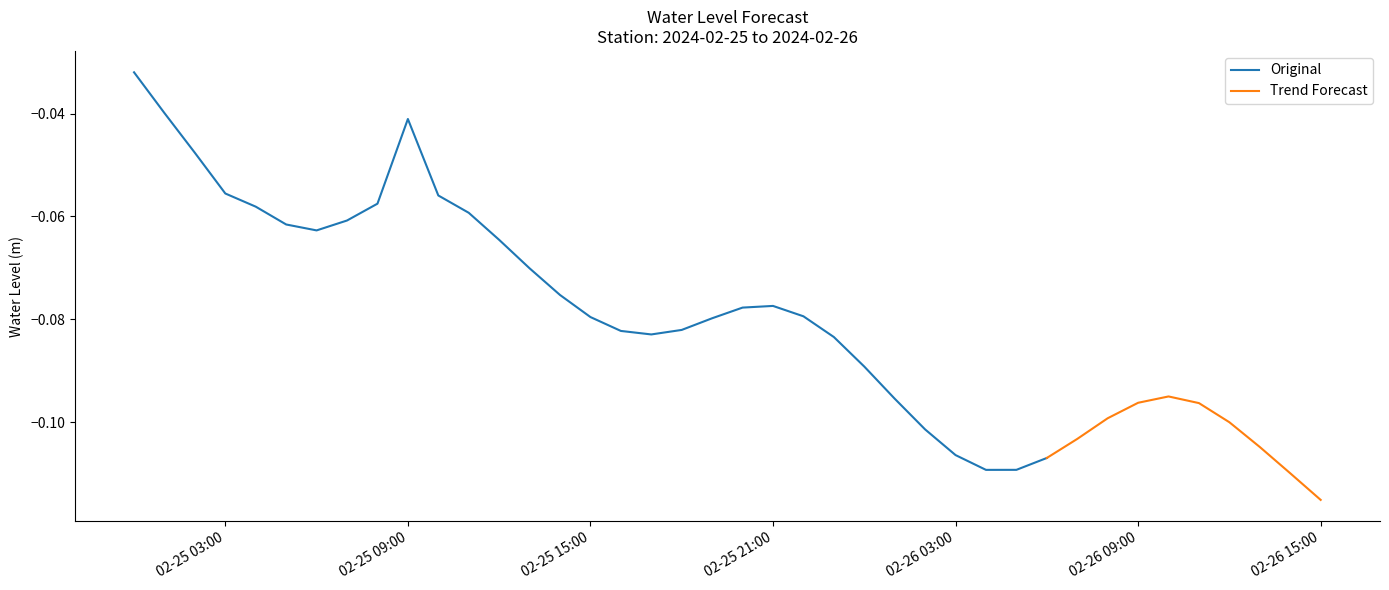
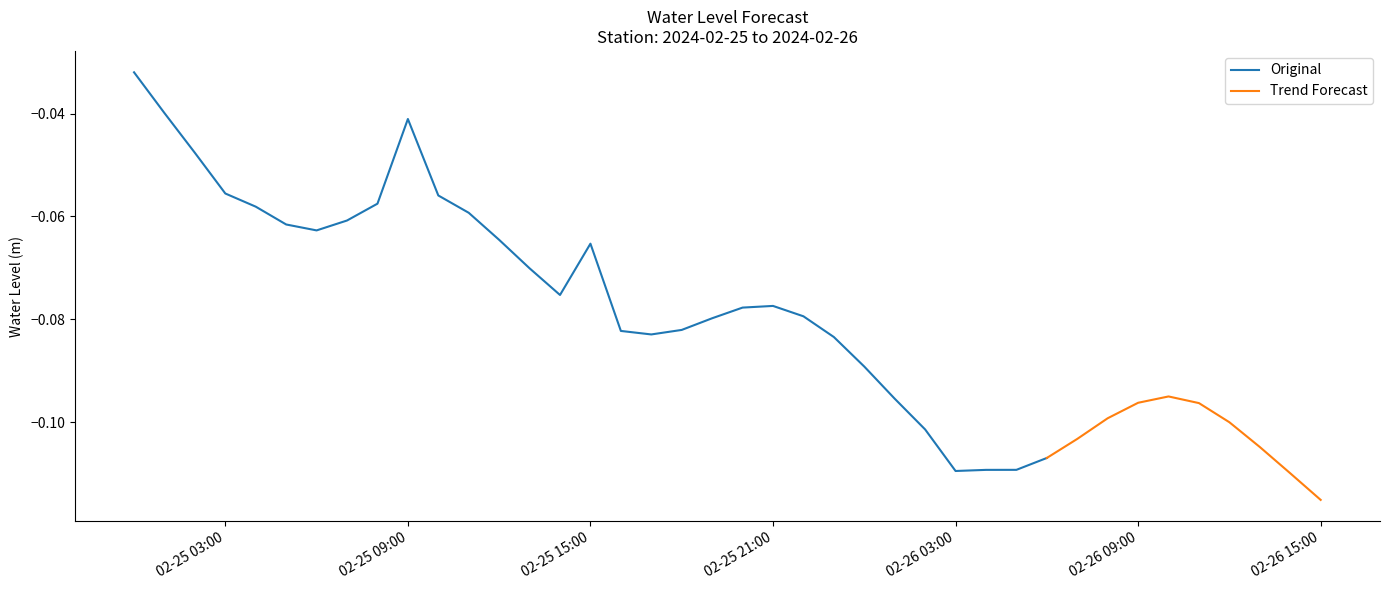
  {
    "Original": {
      "02-25 03:00": -0.056,
      "02-25 09:00": -0.041,
-     "02-25 15:00": -0.080,
+     "02-25 15:00": -0.065,
      "02-25 21:00": -0.077,
-     "02-26 03:00": -0.106
+     "02-26 03:00": -0.109
    },
    "Trend Forecast": {
      "02-26 09:00": -0.096,
      "02-26 15:00": -0.115
    }
  }
